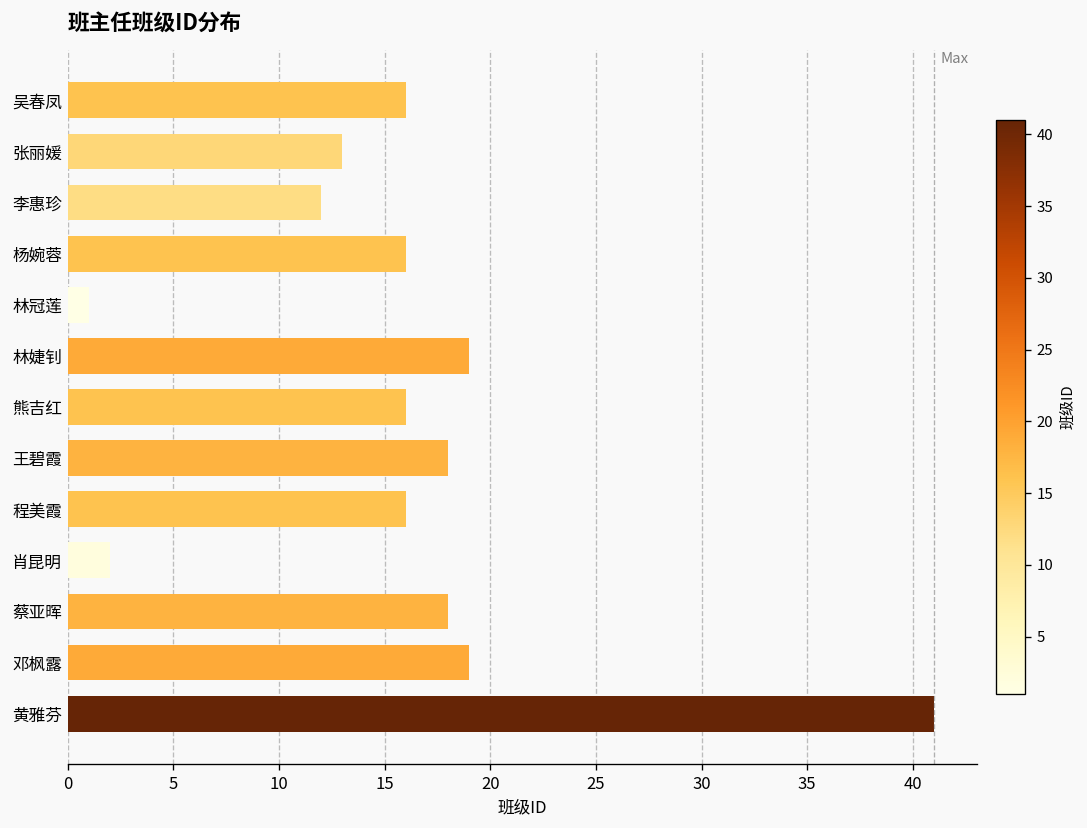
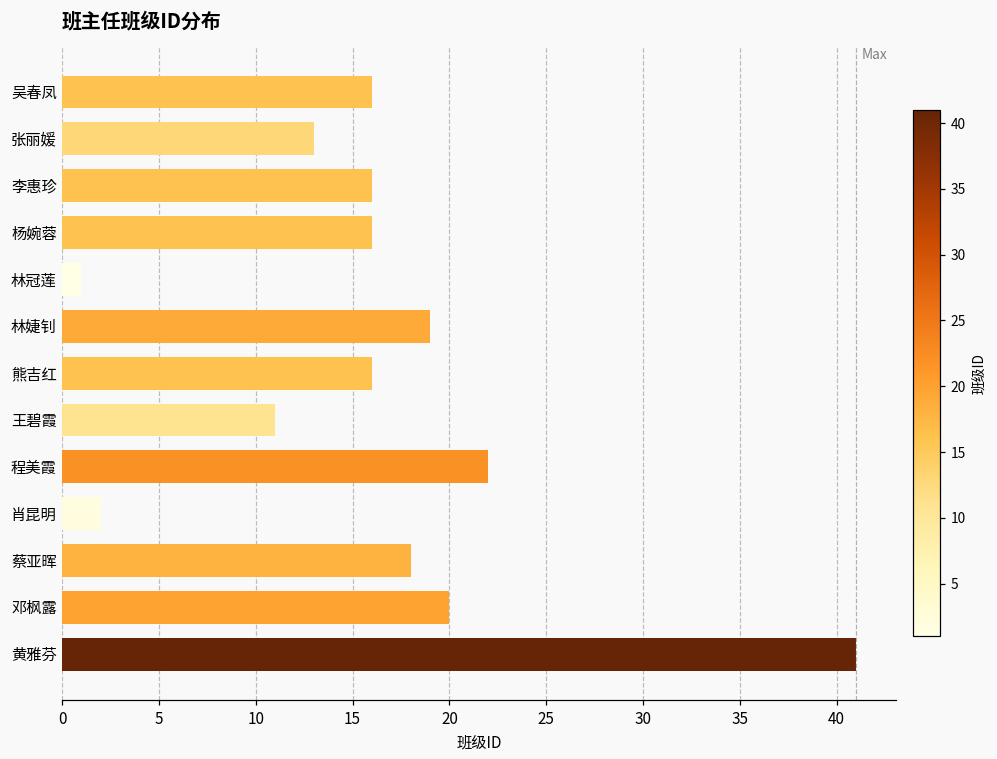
  {
    "吴春凤": 16,
    "张丽媛": 13,
-   "李惠珍": 12,
+   "李惠珍": 16,
    "杨婉蓉": 16,
    "林冠莲": 1,
    "林婕钊": 19,
    "熊吉红": 16,
-   "王碧霞": 18,
-   "程美霞": 16,
+   "王碧霞": 11,
+   "程美霞": 22,
    "肖昆明": 2,
    "蔡亚晖": 18,
-   "邓枫露": 19,
+   "邓枫露": 20,
    "黄雅芬": 41
  }
